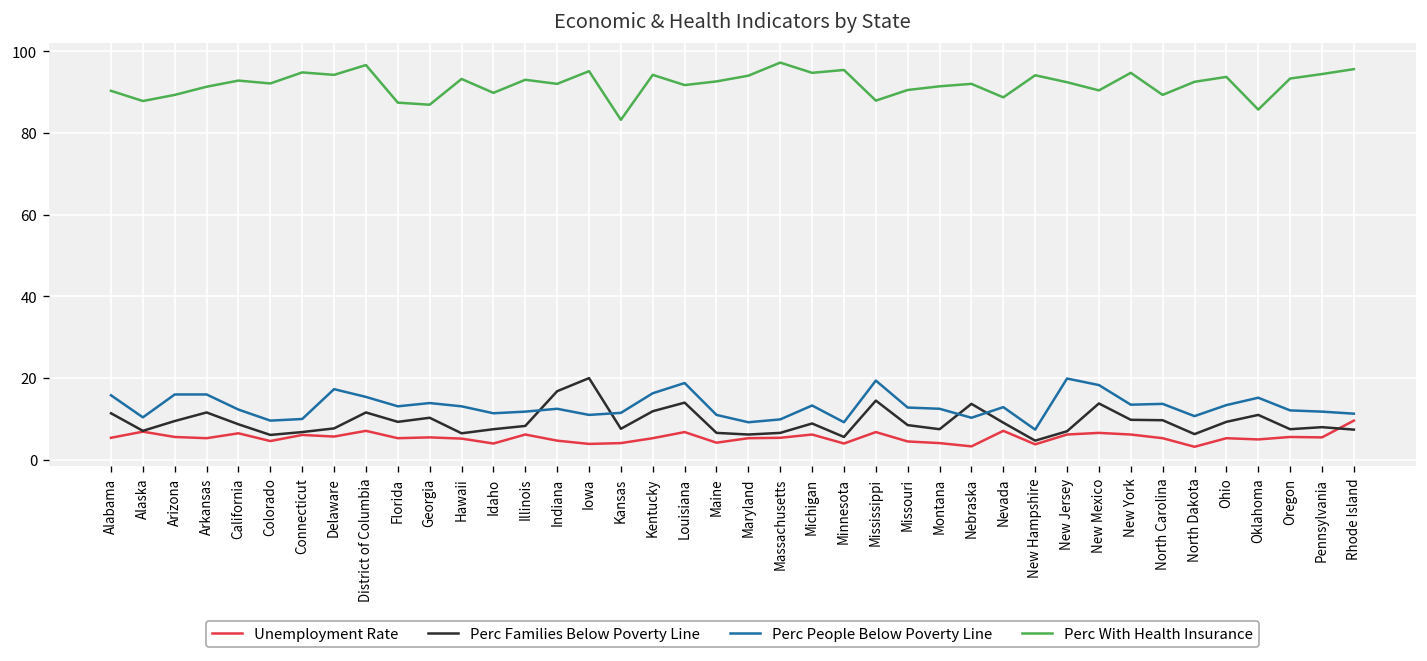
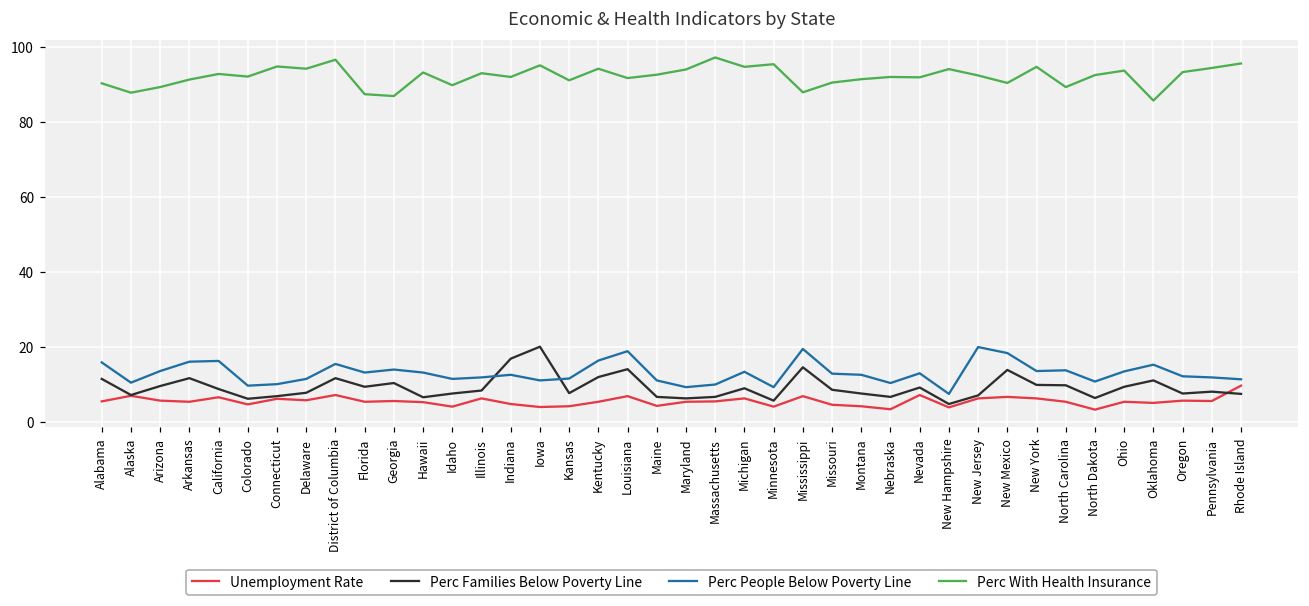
  {
    "Unemployment Rate": {
      "Alabama": 5,
      "Arizona": 6,
      "Arkansas": 5,
      "California": 7,
      "Colorado": 5,
      "Delaware": 6,
      "District of Columbia": 7,
      "Florida": 5,
      "Georgia": 6,
      "Hawaii": 5,
      "Idaho": 4,
      "Illinois": 6,
      "Indiana": 5,
      "Iowa": 4,
      "Kansas": 4,
      "Kentucky": 5,
      "Louisiana": 7,
      "Maine": 4,
      "Maryland": 5,
      "Massachusetts": 5,
      "Michigan": 6,
      "Minnesota": 4,
      "Mississippi": 7,
      "Missouri": 5,
      "Montana": 4,
      "Nebraska": 3,
      "Nevada": 7,
      "New Hampshire": 4,
      "New Jersey": 6,
      "New Mexico": 7,
      "New York": 6,
      "North Carolina": 5,
      "North Dakota": 3,
      "Ohio": 5,
      "Oklahoma": 5,
      "Oregon": 6,
      "Pennsylvania": 6,
      "Rhode Island": 10
    },
    "Perc Families Below Poverty Line": {
      "Alabama": 11,
      "Arizona": 10,
      "Arkansas": 12,
      "California": 9,
      "Colorado": 6,
      "Delaware": 8,
      "District of Columbia": 12,
      "Florida": 9,
      "Georgia": 10,
      "Hawaii": 7,
      "Idaho": 8,
      "Illinois": 8,
      "Indiana": 17,
      "Iowa": 20,
      "Kansas": 8,
      "Kentucky": 12,
      "Louisiana": 14,
      "Maine": 7,
      "Maryland": 6,
      "Massachusetts": 7,
      "Michigan": 9,
      "Minnesota": 6,
      "Mississippi": 15,
      "Missouri": 9,
      "Montana": 8,
-     "Nebraska": 14,
+     "Nebraska": 7,
      "Nevada": 9,
      "New Hampshire": 5,
      "New Jersey": 7,
      "New Mexico": 14,
      "New York": 10,
      "North Carolina": 10,
      "North Dakota": 6,
      "Ohio": 9,
      "Oklahoma": 11,
      "Oregon": 8,
      "Pennsylvania": 8,
      "Rhode Island": 7
    },
    "Perc People Below Poverty Line": {
      "Alabama": 16,
      "Alaska": 10,
-     "Arizona": 16,
+     "Arizona": 14,
      "Arkansas": 16,
-     "California": 12,
+     "California": 16,
      "Colorado": 10,
      "Connecticut": 10,
-     "Delaware": 17,
+     "Delaware": 11,
      "District of Columbia": 15,
      "Florida": 13,
      "Georgia": 14,
      "Hawaii": 13,
      "Idaho": 11,
      "Illinois": 12,
      "Indiana": 13,
      "Iowa": 11,
      "Kansas": 12,
      "Kentucky": 16,
      "Louisiana": 19,
      "Maine": 11,
      "Maryland": 9,
      "Massachusetts": 10,
      "Michigan": 13,
      "Minnesota": 9,
      "Mississippi": 19,
      "Missouri": 13,
      "Montana": 13,
      "Nebraska": 10,
      "Nevada": 13,
      "New Hampshire": 7,
      "New Jersey": 20,
      "New Mexico": 18,
      "New York": 14,
      "North Carolina": 14,
      "North Dakota": 11,
      "Ohio": 13,
      "Oklahoma": 15,
      "Oregon": 12,
      "Pennsylvania": 12,
      "Rhode Island": 11
    },
    "Perc With Health Insurance": {
      "Alabama": 90,
      "Alaska": 88,
      "Arizona": 89,
      "Arkansas": 91,
      "California": 93,
      "Colorado": 92,
      "Connecticut": 95,
      "Delaware": 94,
      "District of Columbia": 97,
      "Florida": 87,
      "Georgia": 87,
      "Hawaii": 93,
      "Idaho": 90,
      "Illinois": 93,
      "Indiana": 92,
      "Iowa": 95,
-     "Kansas": 83,
+     "Kansas": 91,
      "Kentucky": 94,
      "Louisiana": 92,
      "Maine": 93,
      "Maryland": 94,
      "Massachusetts": 97,
      "Michigan": 95,
      "Minnesota": 95,
      "Mississippi": 88,
      "Missouri": 91,
      "Montana": 91,
      "Nebraska": 92,
-     "Nevada": 89,
+     "Nevada": 92,
      "New Hampshire": 94,
      "New Jersey": 92,
      "New Mexico": 90,
      "New York": 95,
      "North Carolina": 89,
      "North Dakota": 93,
      "Ohio": 94,
      "Oklahoma": 86,
      "Oregon": 93,
      "Pennsylvania": 94,
      "Rhode Island": 96
    }
  }
